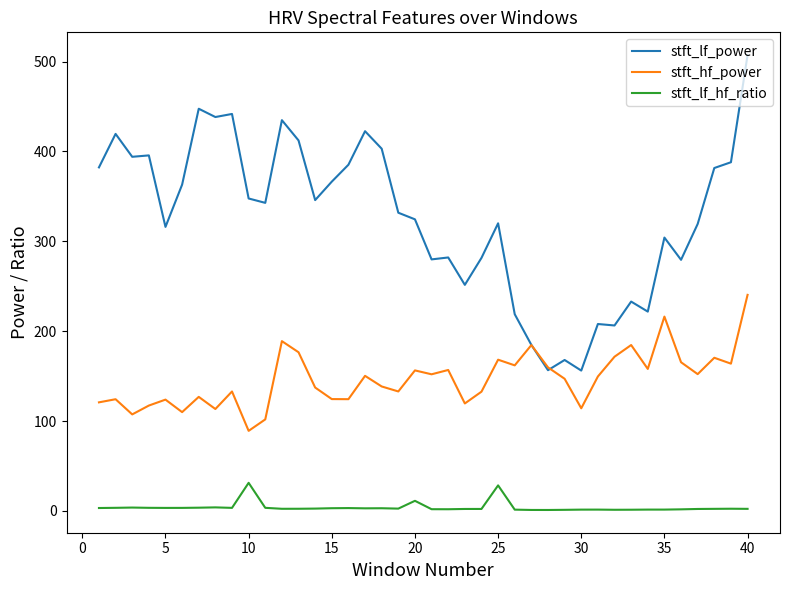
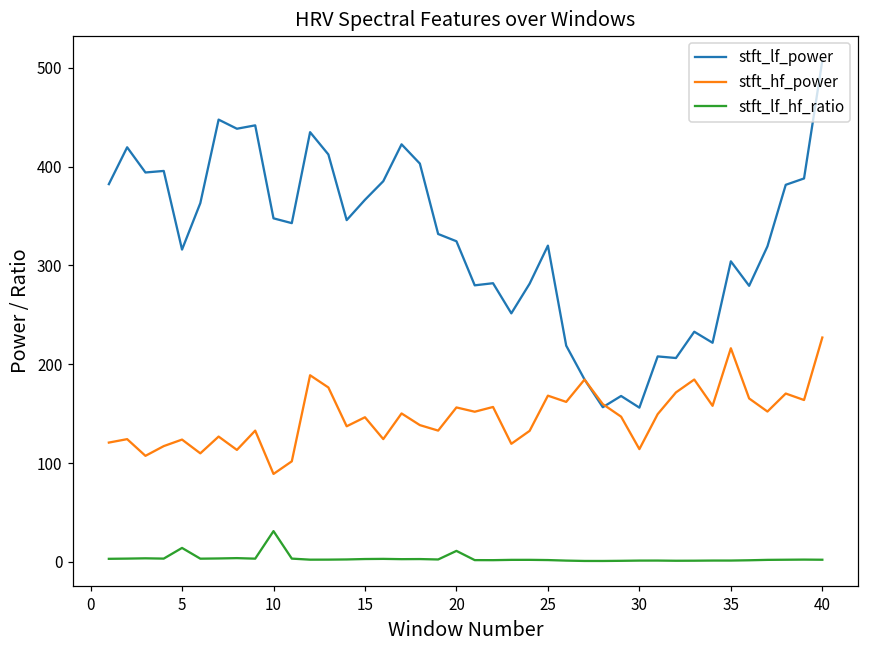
  {
    "stft_lf_power": {
      "5": 320,
      "10": 350,
      "15": 370,
      "20": 320,
      "25": 320,
      "30": 160,
      "35": 300
    },
    "stft_hf_power": {
      "5": 120,
      "10": 90,
-     "15": 120,
+     "15": 150,
      "20": 160,
      "25": 170,
      "30": 110,
      "35": 220,
-     "40": 240
+     "40": 230
    },
    "stft_lf_hf_ratio": {
-     "5": 0,
+     "5": 10,
      "10": 30,
      "15": 0,
      "20": 10,
-     "25": 30,
+     "25": 0,
      "30": 0,
      "35": 0,
      "40": 0
    }
  }
